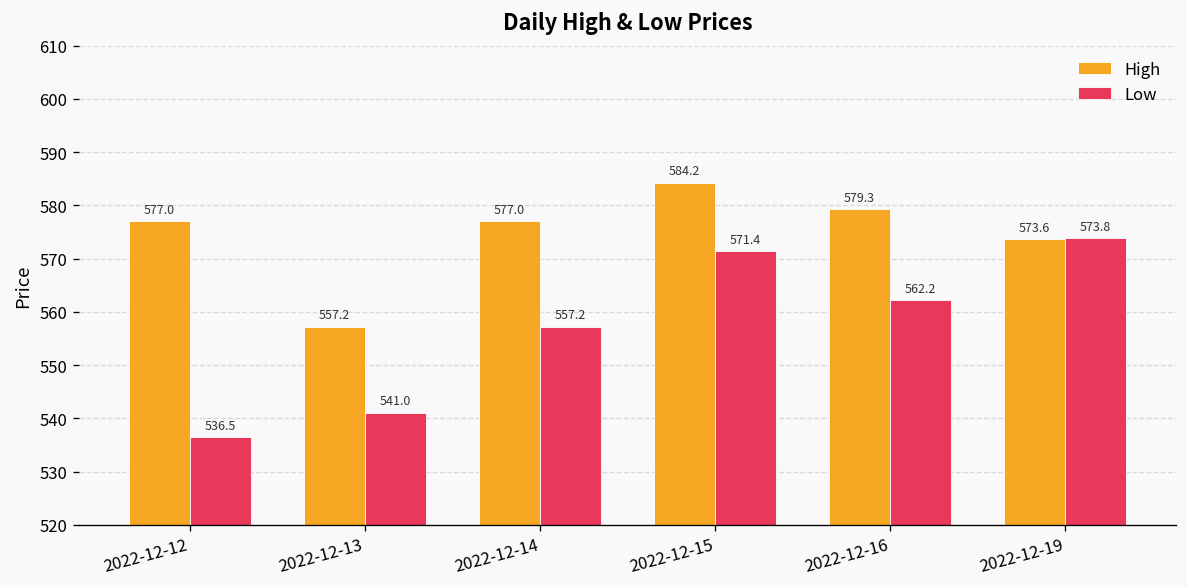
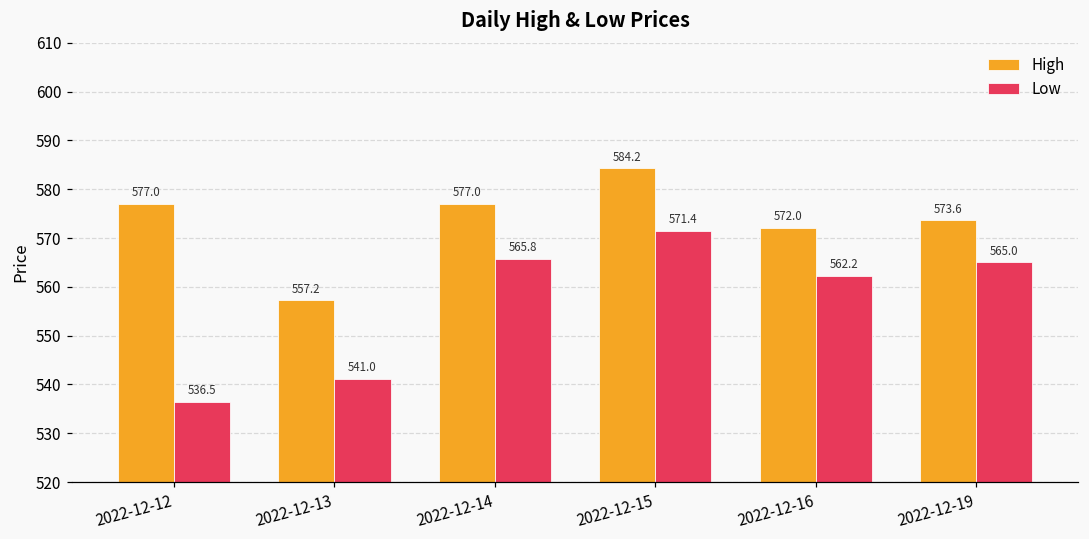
  {
    "High": {
      "2022-12-12": 577.0,
      "2022-12-13": 557.2,
      "2022-12-14": 577.0,
      "2022-12-15": 584.2,
-     "2022-12-16": 579.3,
+     "2022-12-16": 572.0,
      "2022-12-19": 573.6
    },
    "Low": {
      "2022-12-12": 536.5,
      "2022-12-13": 541.0,
-     "2022-12-14": 557.2,
+     "2022-12-14": 565.8,
      "2022-12-15": 571.4,
      "2022-12-16": 562.2,
-     "2022-12-19": 573.8
+     "2022-12-19": 565.0
    }
  }
